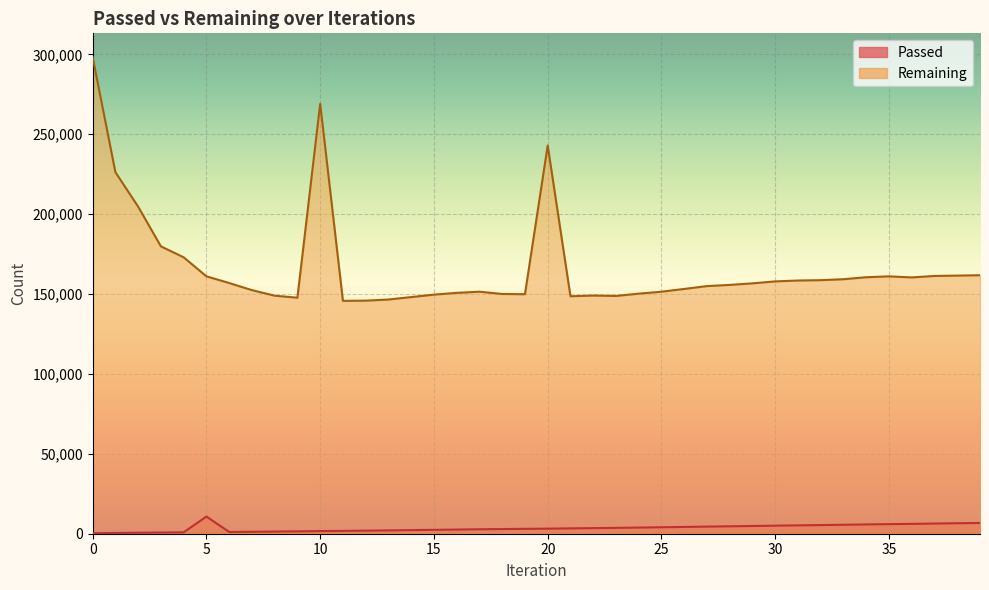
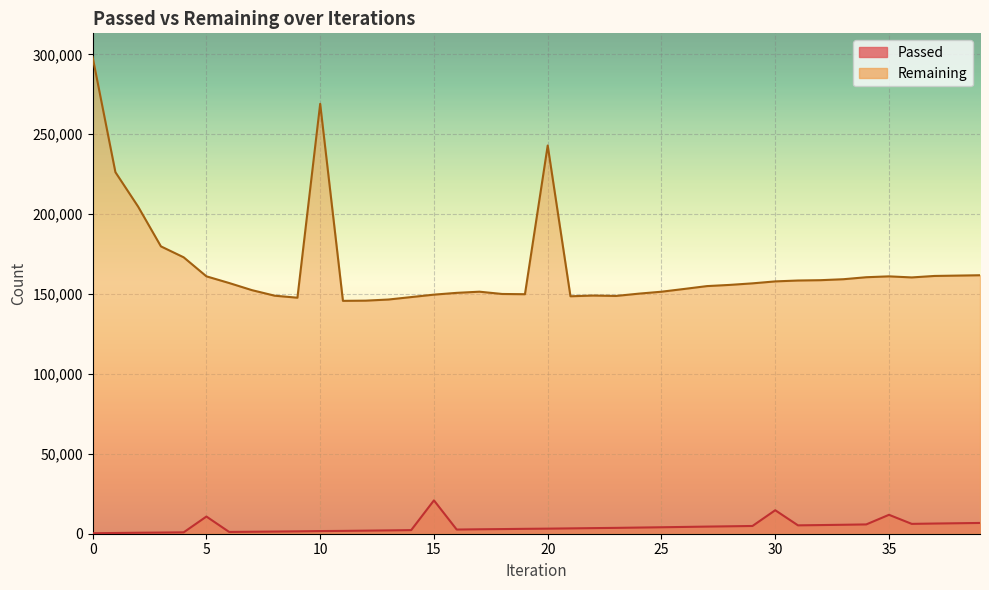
  {
    "Passed": {
      "0": "0",
      "5": "11,000",
      "10": "2,000",
-     "15": "2,000",
+     "15": "21,000",
      "20": "3,000",
      "25": "4,000",
-     "30": "5,000",
-     "35": "6,000"
+     "30": "15,000",
+     "35": "12,000"
    },
    "Remaining": {
      "0": "298,000",
      "5": "161,000",
      "10": "269,000",
      "15": "150,000",
      "20": "243,000",
      "25": "151,000",
      "30": "158,000",
      "35": "161,000"
    }
  }
